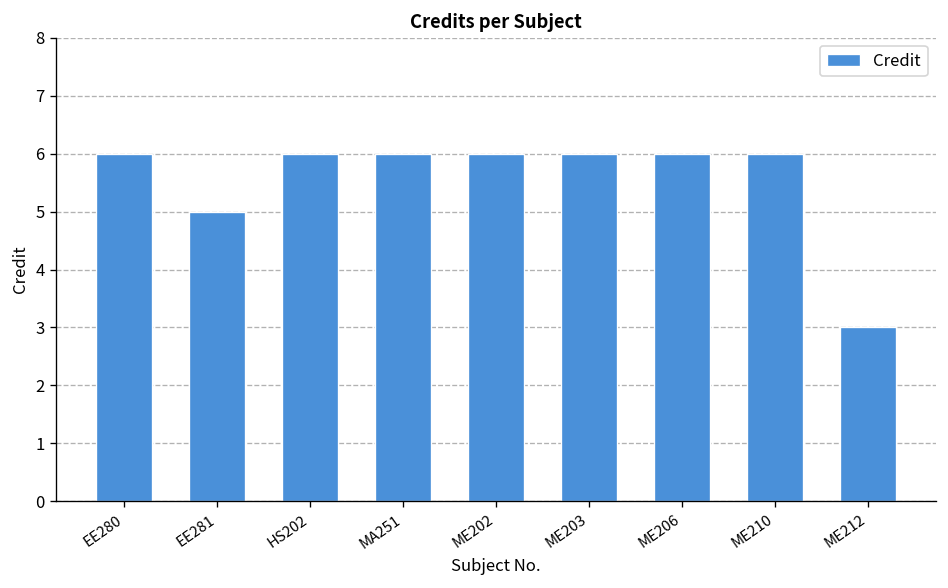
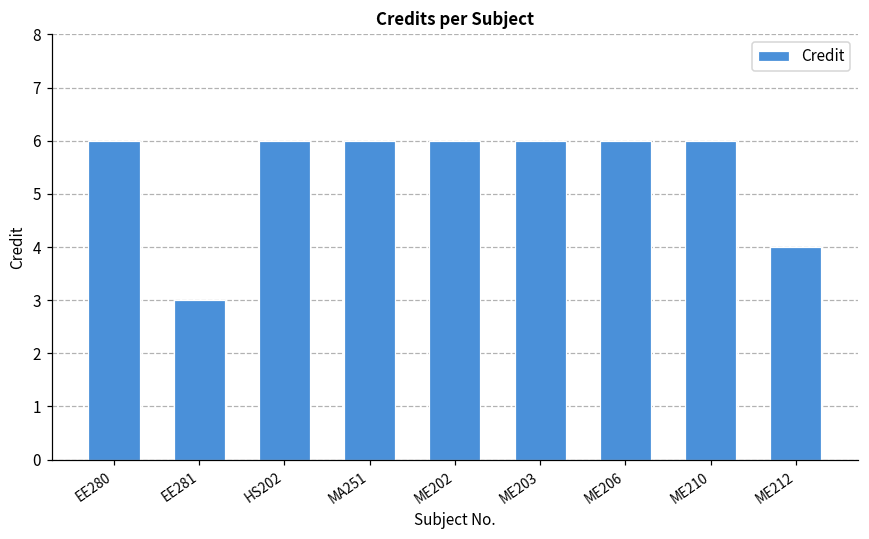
  {
    "EE280": 6,
-   "EE281": 5,
+   "EE281": 3,
    "HS202": 6,
    "MA251": 6,
    "ME202": 6,
    "ME203": 6,
    "ME206": 6,
    "ME210": 6,
-   "ME212": 3
+   "ME212": 4
  }
